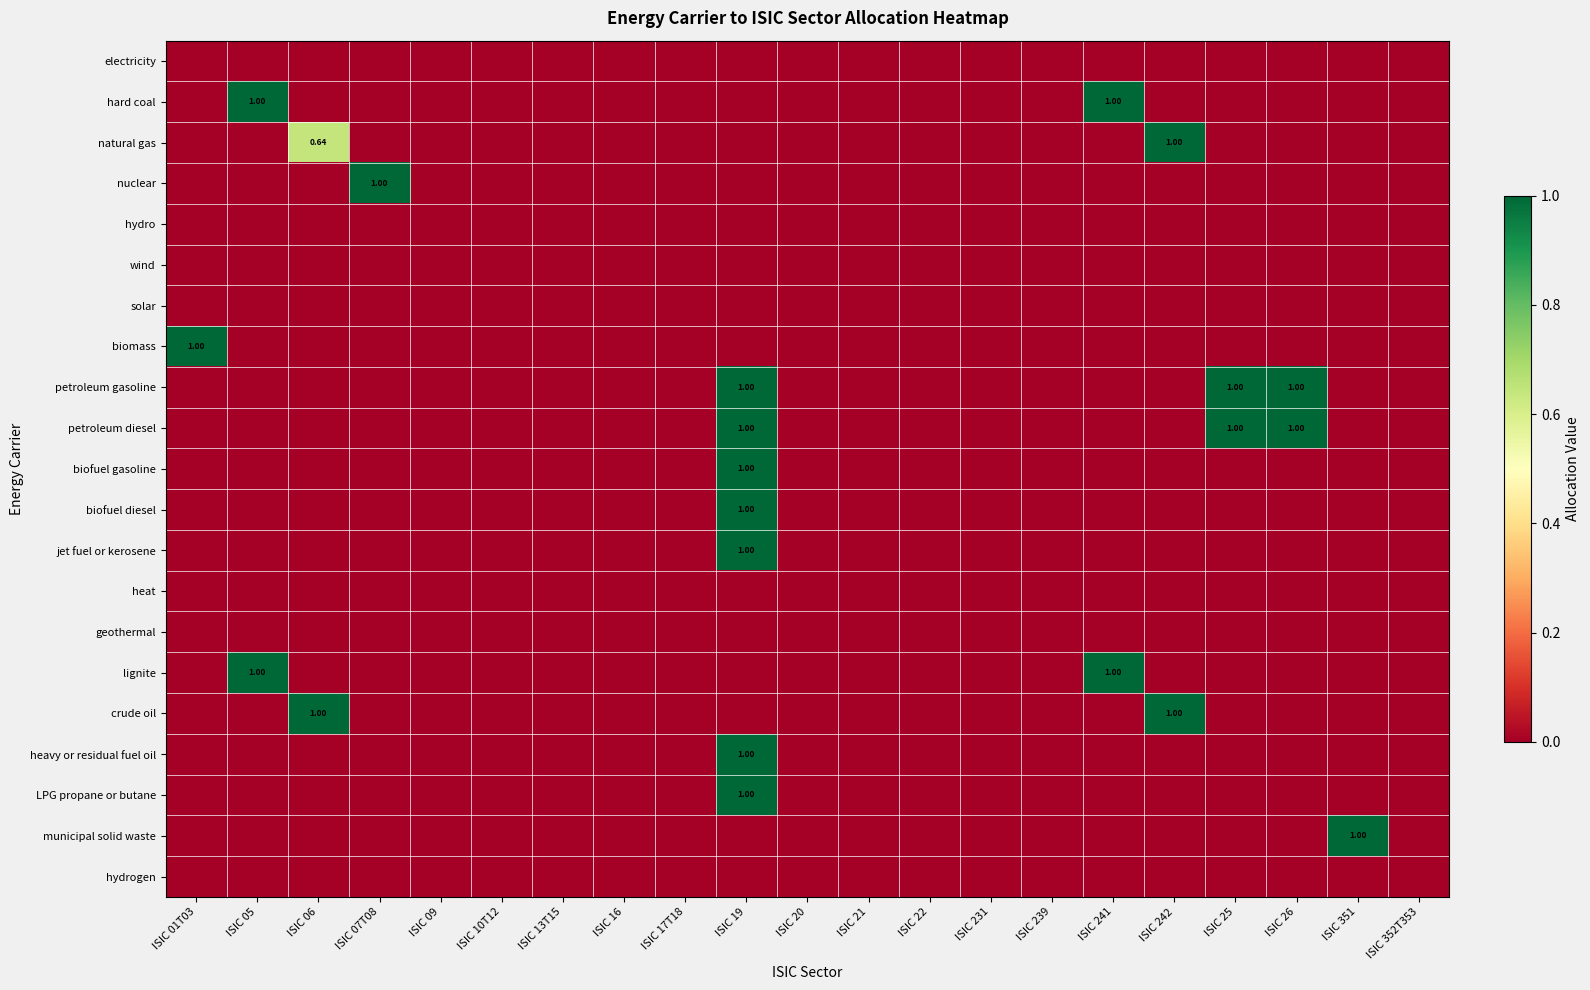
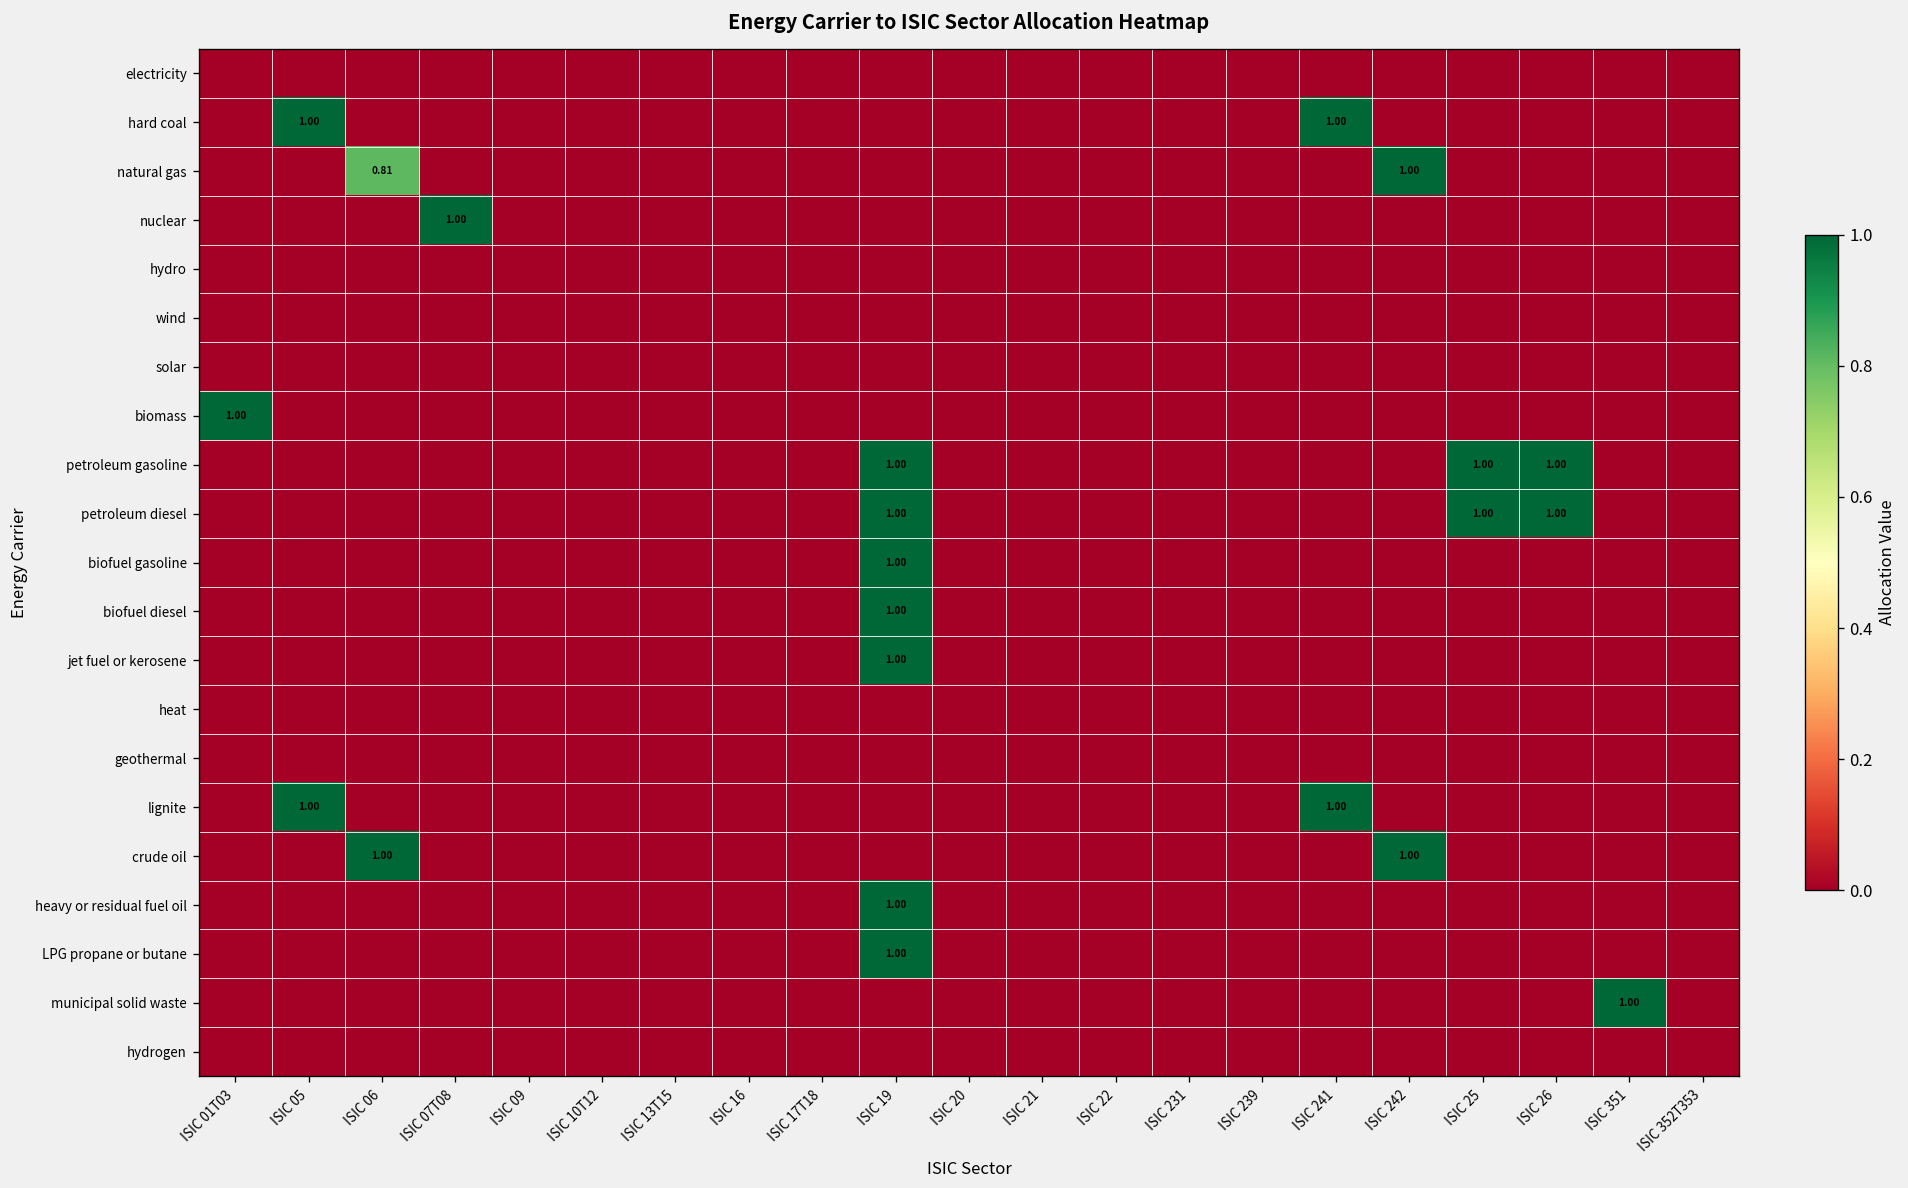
  {
    "hard coal": {
      "ISIC 05": 1.00,
      "ISIC 241": 1.00
    },
    "natural gas": {
-     "ISIC 06": 0.64,
+     "ISIC 06": 0.81,
      "ISIC 242": 1.00
    },
    "nuclear": {
      "ISIC 07T08": 1.00
    },
    "biomass": {
      "ISIC 01T03": 1.00
    },
    "petroleum gasoline": {
      "ISIC 19": 1.00,
      "ISIC 25": 1.00,
      "ISIC 26": 1.00
    },
    "petroleum diesel": {
      "ISIC 19": 1.00,
      "ISIC 25": 1.00,
      "ISIC 26": 1.00
    },
    "biofuel gasoline": {
      "ISIC 19": 1.00
    },
    "biofuel diesel": {
      "ISIC 19": 1.00
    },
    "jet fuel or kerosene": {
      "ISIC 19": 1.00
    },
    "lignite": {
      "ISIC 05": 1.00,
      "ISIC 241": 1.00
    },
    "crude oil": {
      "ISIC 06": 1.00,
      "ISIC 242": 1.00
    },
    "heavy or residual fuel oil": {
      "ISIC 19": 1.00
    },
    "LPG propane or butane": {
      "ISIC 19": 1.00
    },
    "municipal solid waste": {
      "ISIC 351": 1.00
    }
  }
